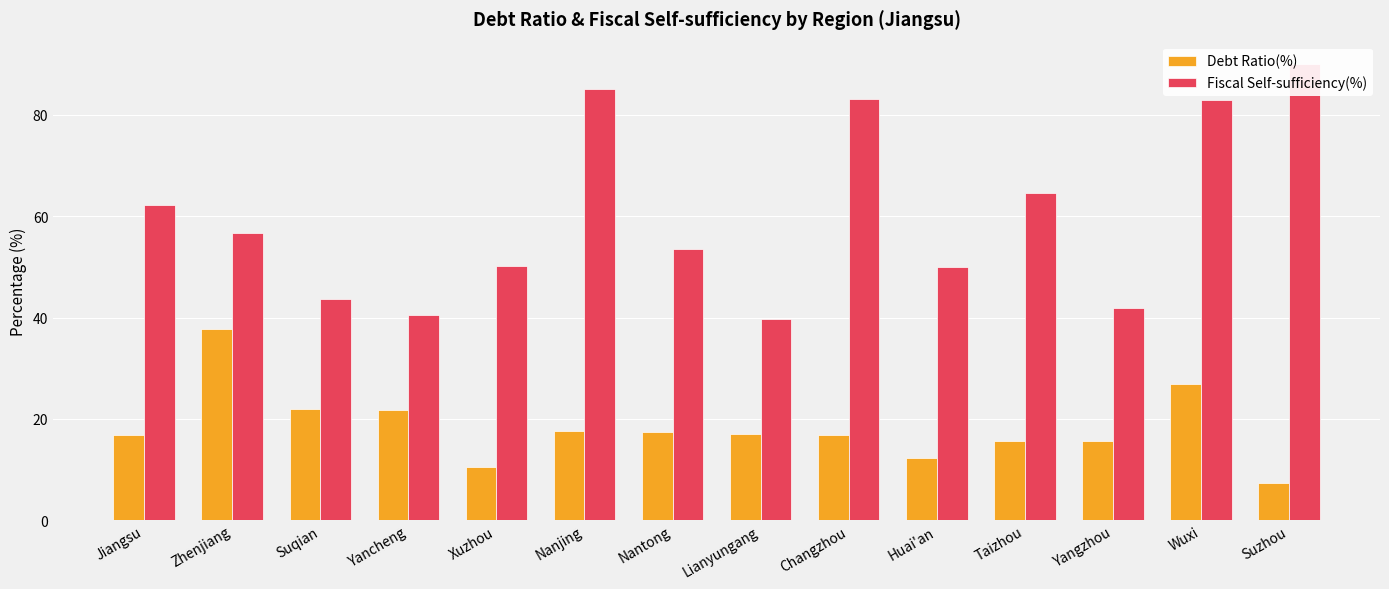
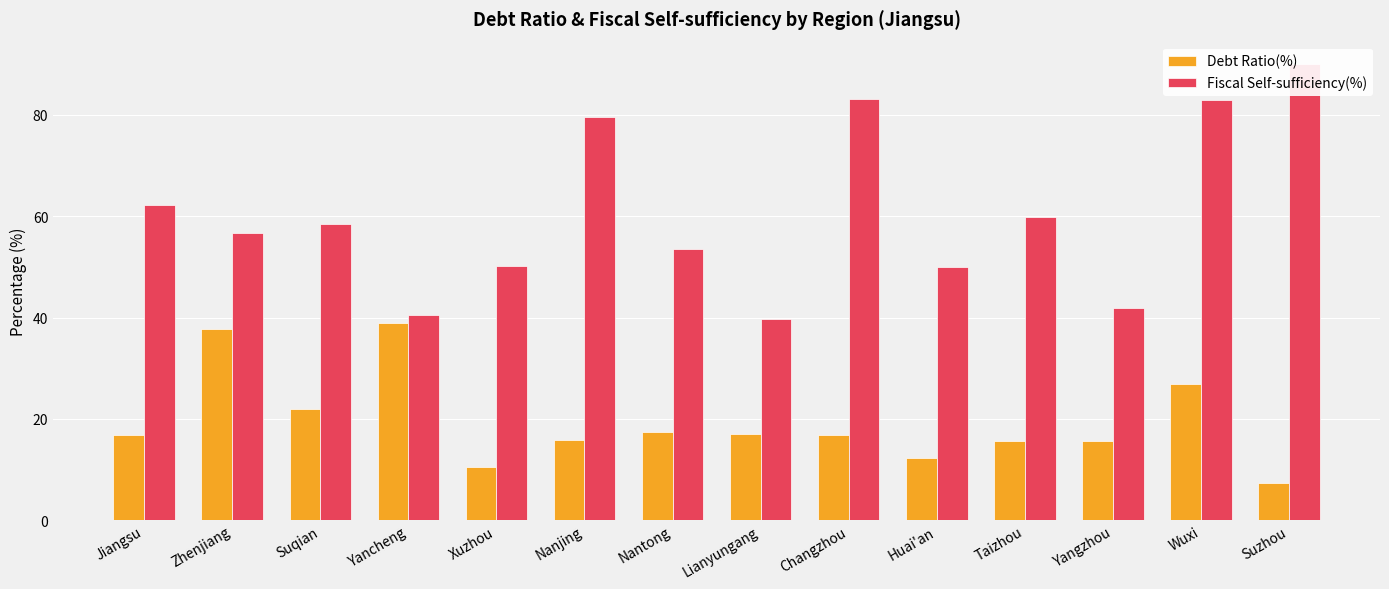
  {
    "Debt Ratio(%)": {
      "Jiangsu": 17,
      "Zhenjiang": 38,
      "Suqian": 22,
-     "Yancheng": 22,
+     "Yancheng": 39,
      "Xuzhou": 11,
-     "Nanjing": 18,
+     "Nanjing": 16,
      "Nantong": 17,
      "Lianyungang": 17,
      "Changzhou": 17,
      "Huai'an": 12,
      "Taizhou": 16,
      "Yangzhou": 16,
      "Wuxi": 27,
      "Suzhou": 7
    },
    "Fiscal Self-sufficiency(%)": {
      "Jiangsu": 62,
      "Zhenjiang": 57,
-     "Suqian": 44,
+     "Suqian": 58,
      "Yancheng": 41,
      "Xuzhou": 50,
-     "Nanjing": 85,
+     "Nanjing": 80,
      "Nantong": 53,
      "Lianyungang": 40,
      "Changzhou": 83,
      "Huai'an": 50,
-     "Taizhou": 65,
+     "Taizhou": 60,
      "Yangzhou": 42,
      "Wuxi": 83
    }
  }
